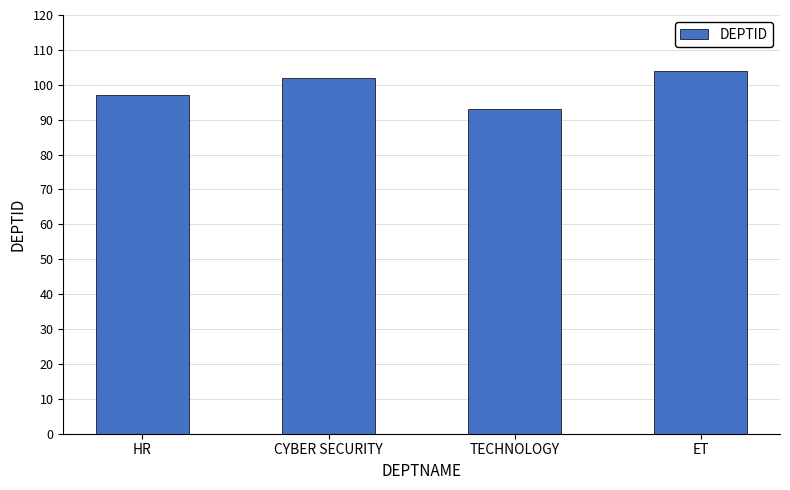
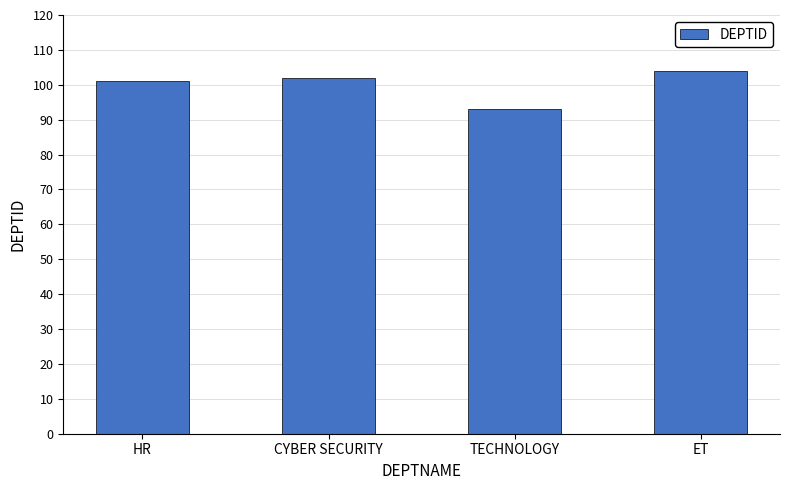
  {
-   "HR": 97,
+   "HR": 101,
    "CYBER SECURITY": 102,
    "TECHNOLOGY": 93,
    "ET": 104
  }
